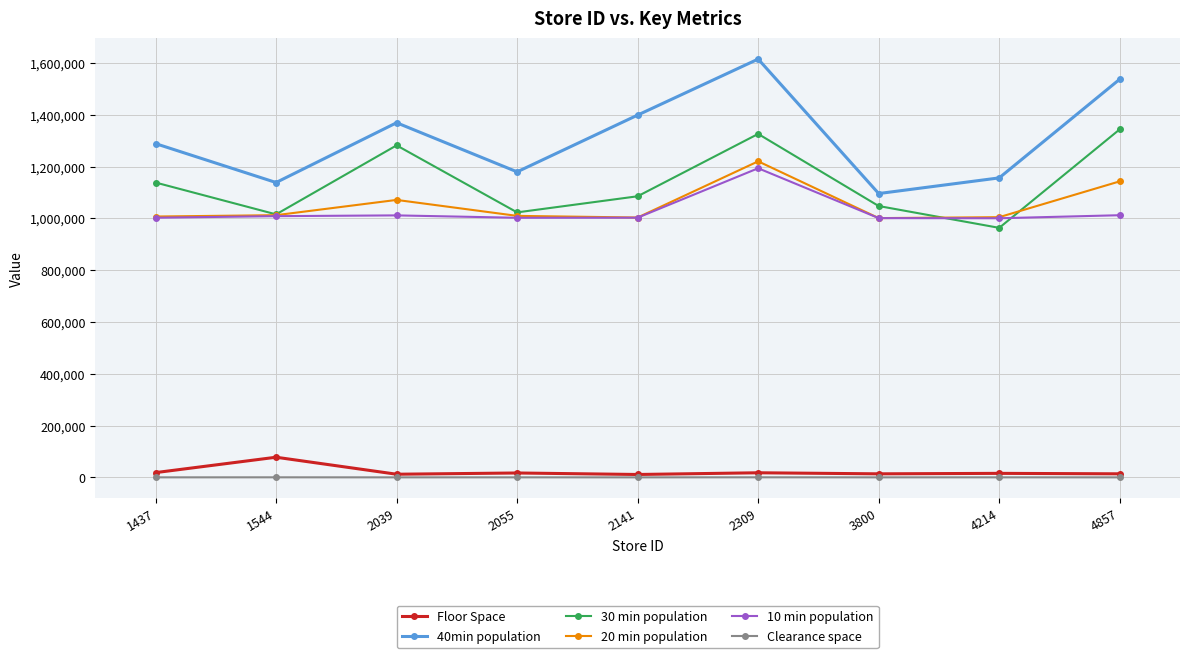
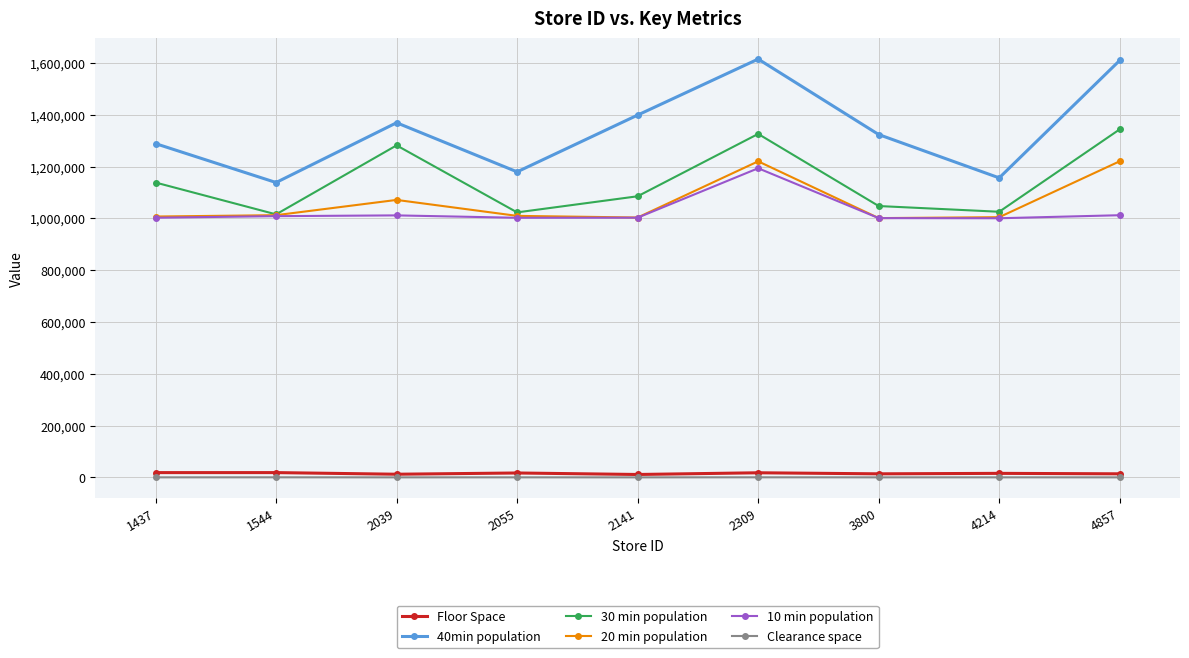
  {
    "Floor Space": {
      "1437": "20,000",
-     "1544": "80,000",
+     "1544": "20,000",
      "2039": "10,000",
      "2055": "20,000",
      "2141": "10,000",
      "2309": "20,000",
      "3800": "10,000",
      "4214": "20,000",
      "4857": "10,000"
    },
    "40min population": {
      "1437": "1,290,000",
      "1544": "1,140,000",
      "2039": "1,370,000",
      "2055": "1,180,000",
      "2141": "1,400,000",
      "2309": "1,610,000",
-     "3800": "1,100,000",
+     "3800": "1,320,000",
      "4214": "1,160,000",
-     "4857": "1,540,000"
+     "4857": "1,610,000"
    },
    "30 min population": {
      "1437": "1,140,000",
      "2039": "1,280,000",
      "2055": "1,020,000",
      "2141": "1,090,000",
      "2309": "1,330,000",
      "3800": "1,050,000",
-     "4214": "960,000",
+     "4214": "1,030,000",
      "4857": "1,340,000"
    },
    "20 min population": {
      "2039": "1,070,000",
      "2309": "1,220,000",
-     "4857": "1,140,000"
+     "4857": "1,220,000"
    },
    "10 min population": {
      "2039": "1,010,000",
      "2309": "1,190,000",
      "4857": "1,010,000"
    },
    "Clearance space": {
      "1437": "0",
      "1544": "0",
      "2039": "0",
      "2055": "0",
      "2141": "0",
      "2309": "0",
      "3800": "0",
      "4214": "0",
      "4857": "0"
    }
  }
